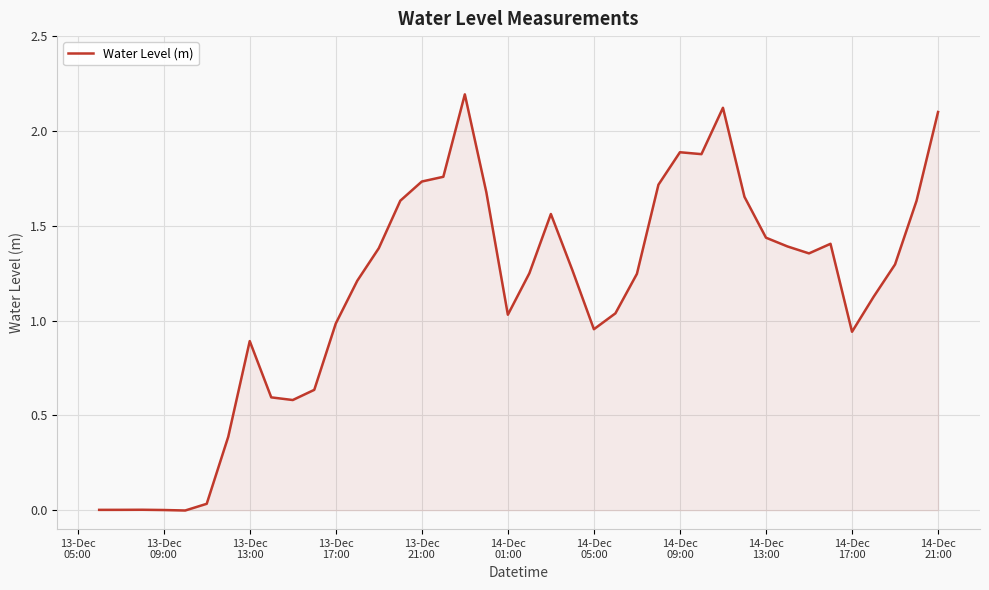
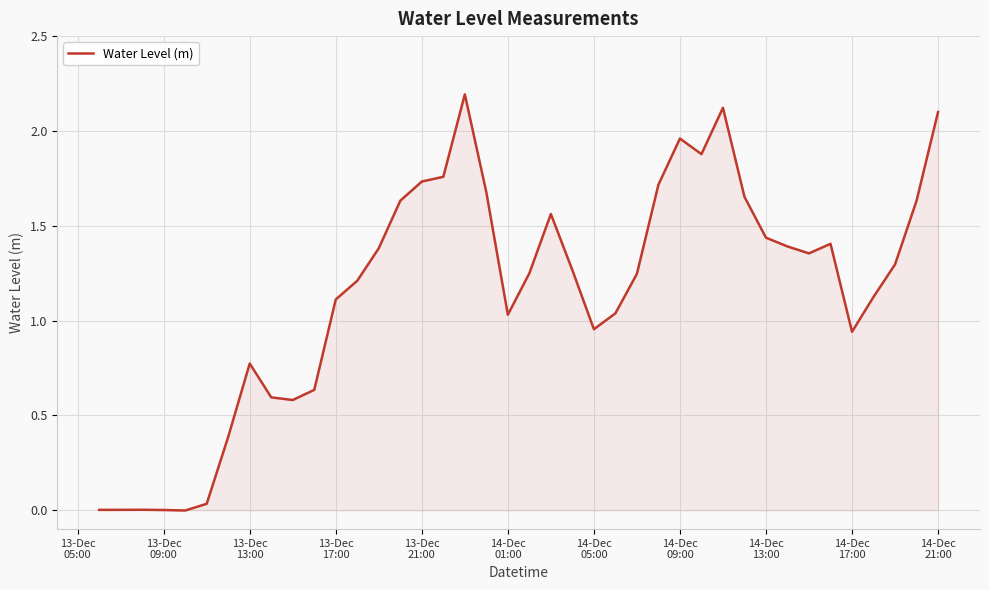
  {
    "13-Dec 09:00": 0.00,
-   "13-Dec 13:00": 0.89,
-   "13-Dec 17:00": 0.98,
+   "13-Dec 13:00": 0.77,
+   "13-Dec 17:00": 1.11,
    "13-Dec 21:00": 1.73,
    "14-Dec 01:00": 1.03,
    "14-Dec 05:00": 0.95,
-   "14-Dec 09:00": 1.89,
+   "14-Dec 09:00": 1.96,
    "14-Dec 13:00": 1.44,
    "14-Dec 17:00": 0.94,
    "14-Dec 21:00": 2.10
  }
